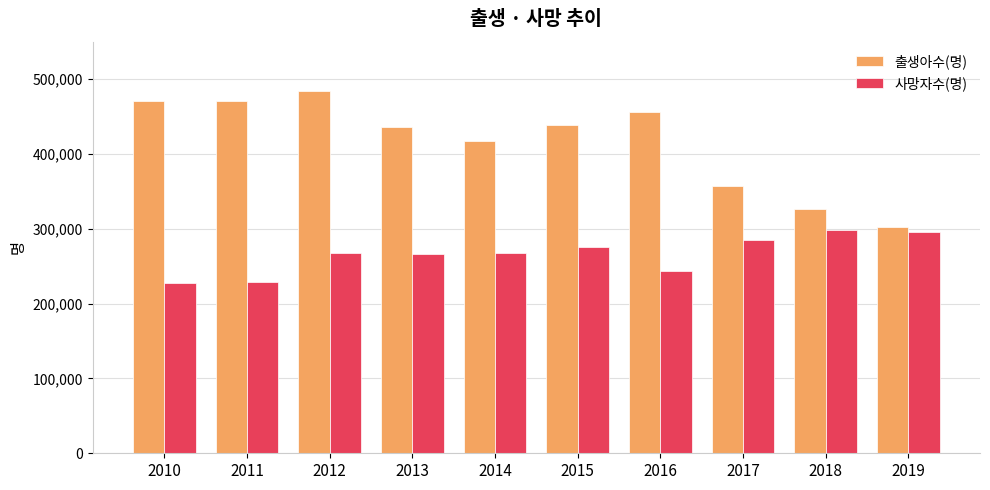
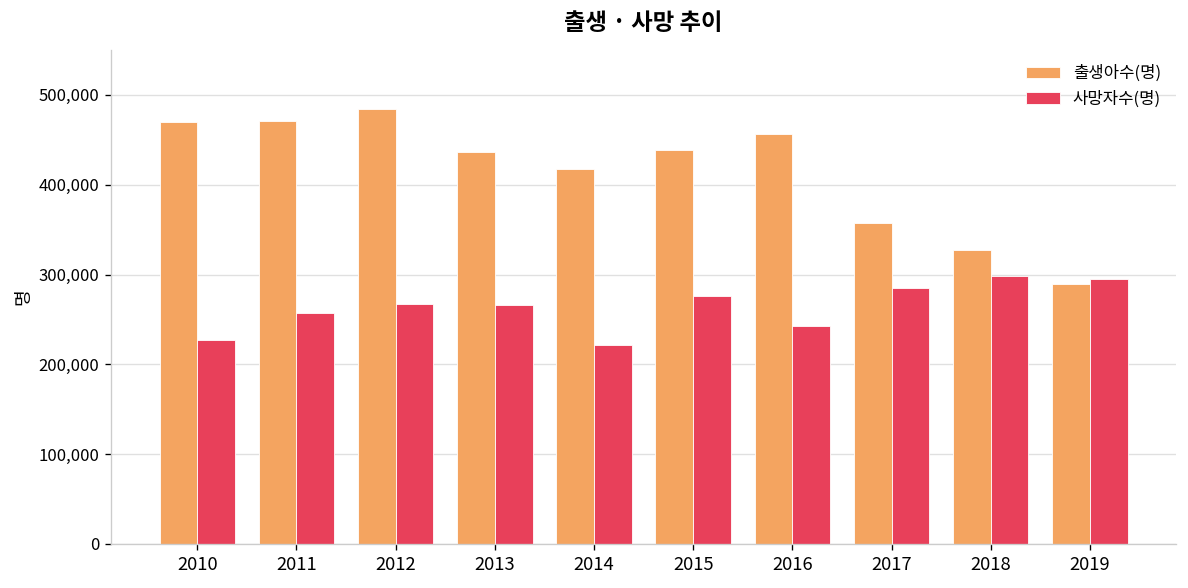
  {
    "출생아수(명)": {
      "2010": "470,000",
      "2011": "470,000",
      "2012": "480,000",
      "2013": "440,000",
      "2014": "420,000",
      "2015": "440,000",
      "2016": "460,000",
      "2017": "360,000",
      "2018": "330,000",
-     "2019": "300,000"
+     "2019": "290,000"
    },
    "사망자수(명)": {
      "2010": "230,000",
-     "2011": "230,000",
+     "2011": "260,000",
      "2012": "270,000",
      "2013": "270,000",
-     "2014": "270,000",
+     "2014": "220,000",
      "2015": "280,000",
      "2016": "240,000",
      "2017": "290,000",
      "2018": "300,000",
      "2019": "300,000"
    }
  }
